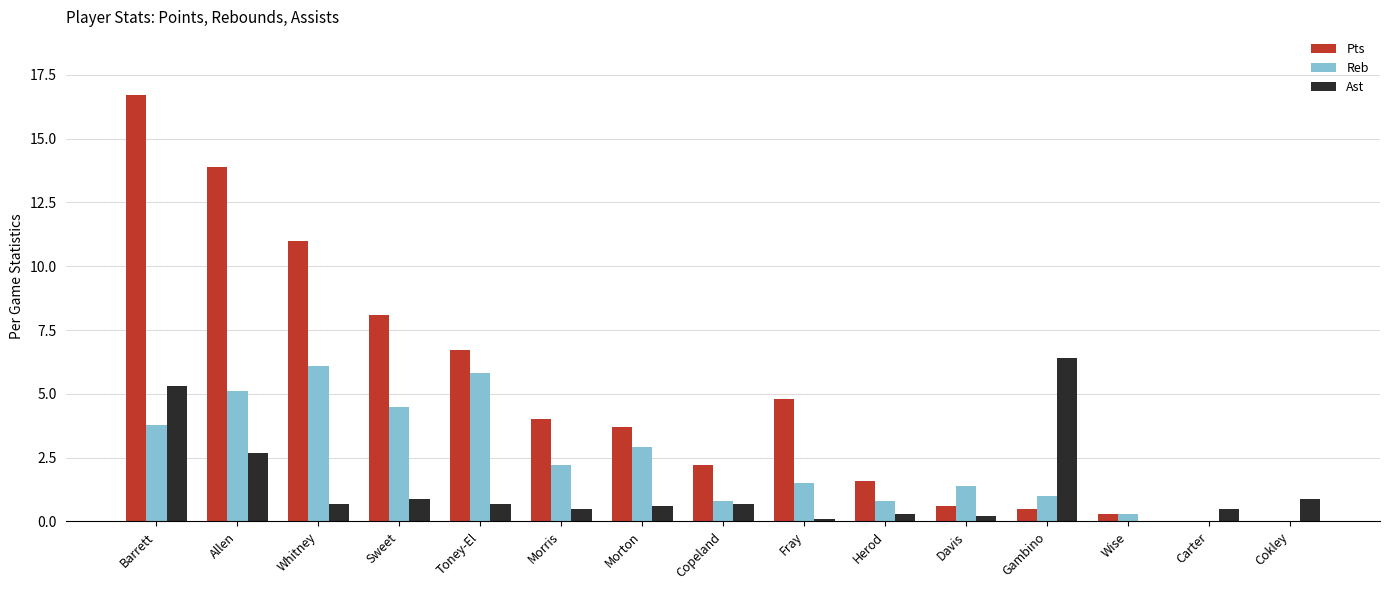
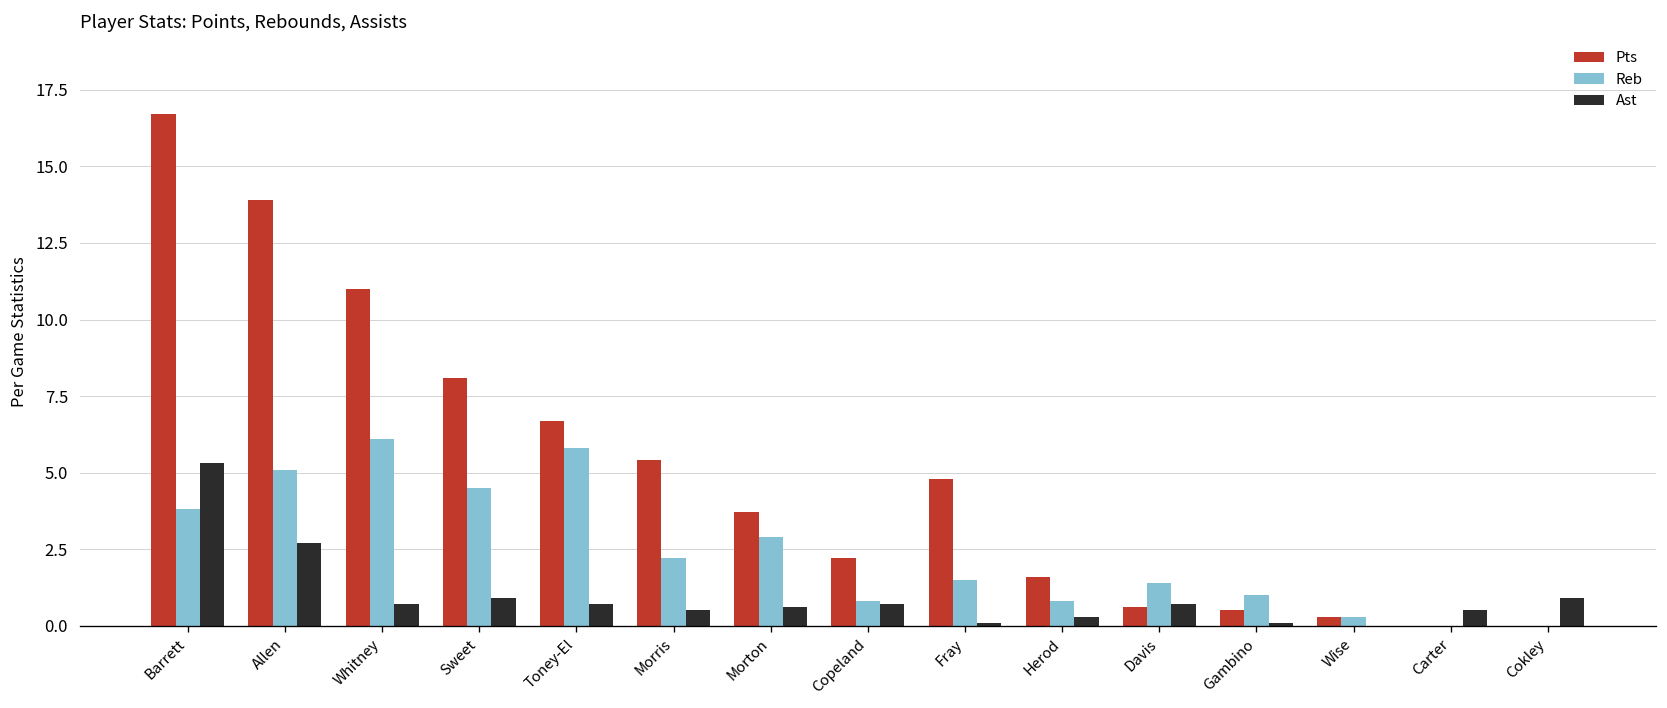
  {
    "Pts": {
      "Barrett": 16.7,
      "Allen": 13.9,
      "Whitney": 11.0,
      "Sweet": 8.1,
      "Toney-El": 6.7,
-     "Morris": 4.0,
+     "Morris": 5.4,
      "Morton": 3.7,
      "Copeland": 2.2,
      "Fray": 4.8,
      "Herod": 1.6,
      "Davis": 0.6,
      "Gambino": 0.5,
      "Wise": 0.3,
      "Carter": 0.0,
      "Cokley": 0.0
    },
    "Reb": {
      "Barrett": 3.8,
      "Allen": 5.1,
      "Whitney": 6.1,
      "Sweet": 4.5,
      "Toney-El": 5.8,
      "Morris": 2.2,
      "Morton": 2.9,
      "Copeland": 0.8,
      "Fray": 1.5,
      "Herod": 0.8,
      "Davis": 1.4,
      "Gambino": 1.0,
      "Wise": 0.3,
      "Carter": 0.0,
      "Cokley": 0.0
    },
    "Ast": {
      "Barrett": 5.3,
      "Allen": 2.7,
      "Whitney": 0.7,
      "Sweet": 0.9,
      "Toney-El": 0.7,
      "Morris": 0.5,
      "Morton": 0.6,
      "Copeland": 0.7,
      "Fray": 0.1,
      "Herod": 0.3,
-     "Davis": 0.2,
-     "Gambino": 6.4,
+     "Davis": 0.7,
+     "Gambino": 0.1,
      "Wise": 0.0,
      "Carter": 0.5,
      "Cokley": 0.9
    }
  }
